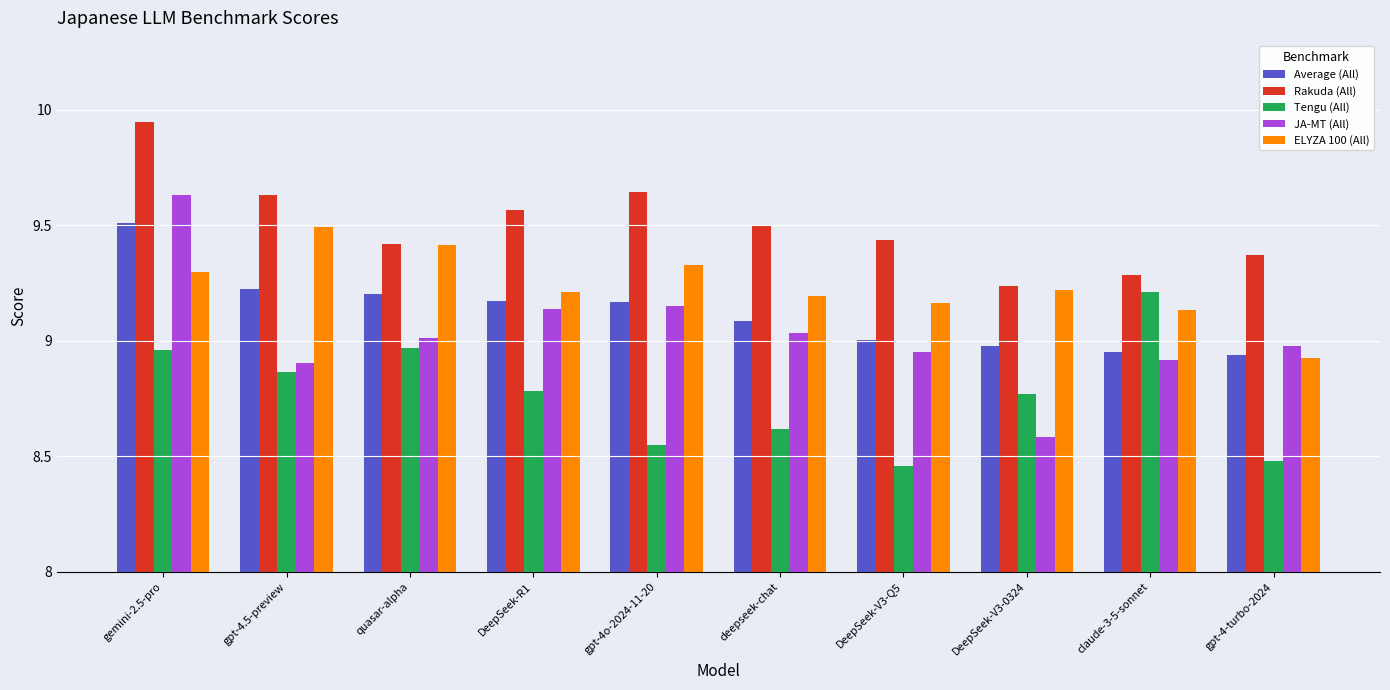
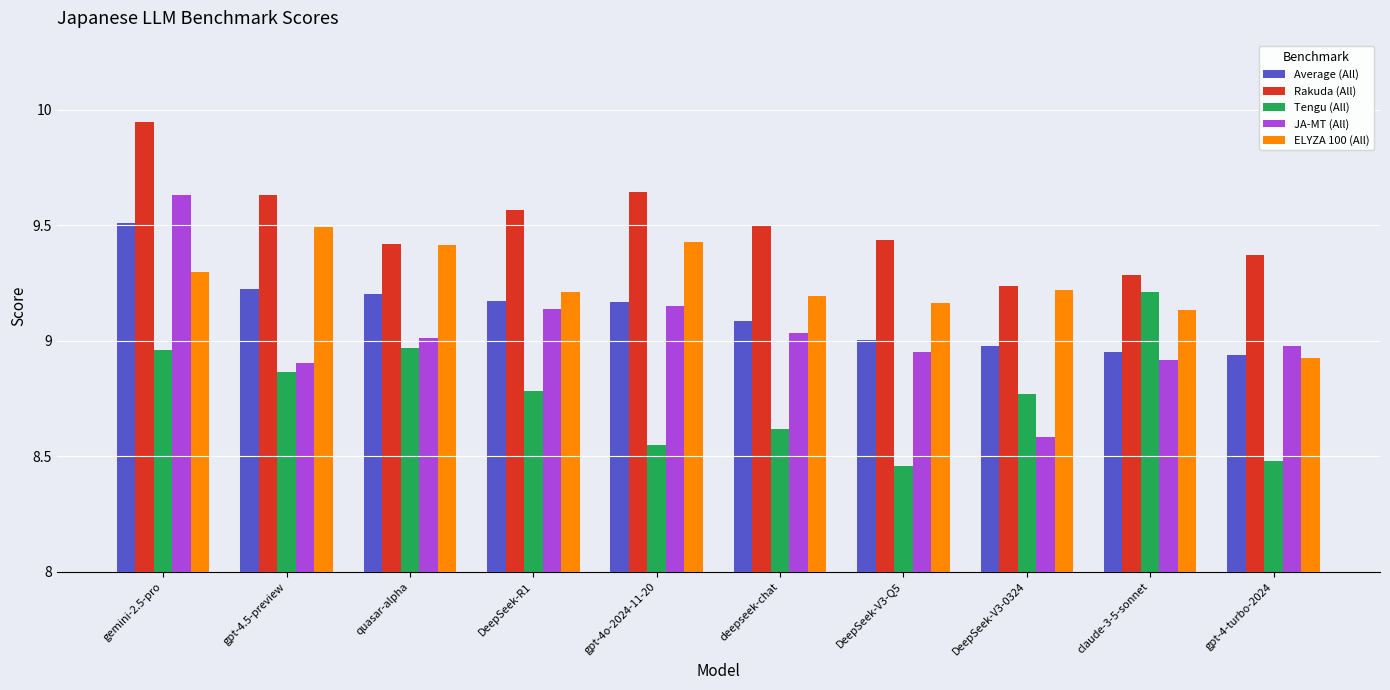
  {
    "Average (All)": {
      "gemini-2.5-pro": 9.51,
      "gpt-4.5-preview": 9.22,
      "quasar-alpha": 9.20,
      "DeepSeek-R1": 9.17,
      "gpt-4o-2024-11-20": 9.17,
      "deepseek-chat": 9.09,
      "DeepSeek-V3-Q5": 9.00,
      "DeepSeek-V3-0324": 8.98,
      "claude-3-5-sonnet": 8.95,
      "gpt-4-turbo-2024": 8.94
    },
    "Rakuda (All)": {
      "gemini-2.5-pro": 9.95,
      "gpt-4.5-preview": 9.63,
      "quasar-alpha": 9.42,
      "DeepSeek-R1": 9.57,
      "gpt-4o-2024-11-20": 9.65,
      "deepseek-chat": 9.50,
      "DeepSeek-V3-Q5": 9.44,
      "DeepSeek-V3-0324": 9.24,
      "claude-3-5-sonnet": 9.29,
      "gpt-4-turbo-2024": 9.37
    },
    "Tengu (All)": {
      "gemini-2.5-pro": 8.96,
      "gpt-4.5-preview": 8.86,
      "quasar-alpha": 8.97,
      "DeepSeek-R1": 8.78,
      "gpt-4o-2024-11-20": 8.55,
      "deepseek-chat": 8.62,
      "DeepSeek-V3-Q5": 8.46,
      "DeepSeek-V3-0324": 8.77,
      "claude-3-5-sonnet": 9.21,
      "gpt-4-turbo-2024": 8.48
    },
    "JA-MT (All)": {
      "gemini-2.5-pro": 9.63,
      "gpt-4.5-preview": 8.90,
      "quasar-alpha": 9.01,
      "DeepSeek-R1": 9.14,
      "gpt-4o-2024-11-20": 9.15,
      "deepseek-chat": 9.03,
      "DeepSeek-V3-Q5": 8.95,
      "DeepSeek-V3-0324": 8.58,
      "claude-3-5-sonnet": 8.92,
      "gpt-4-turbo-2024": 8.98
    },
    "ELYZA 100 (All)": {
      "gemini-2.5-pro": 9.30,
      "gpt-4.5-preview": 9.50,
      "quasar-alpha": 9.41,
      "DeepSeek-R1": 9.21,
-     "gpt-4o-2024-11-20": 9.33,
+     "gpt-4o-2024-11-20": 9.43,
      "deepseek-chat": 9.20,
      "DeepSeek-V3-Q5": 9.17,
      "DeepSeek-V3-0324": 9.22,
      "claude-3-5-sonnet": 9.14,
      "gpt-4-turbo-2024": 8.93
    }
  }
